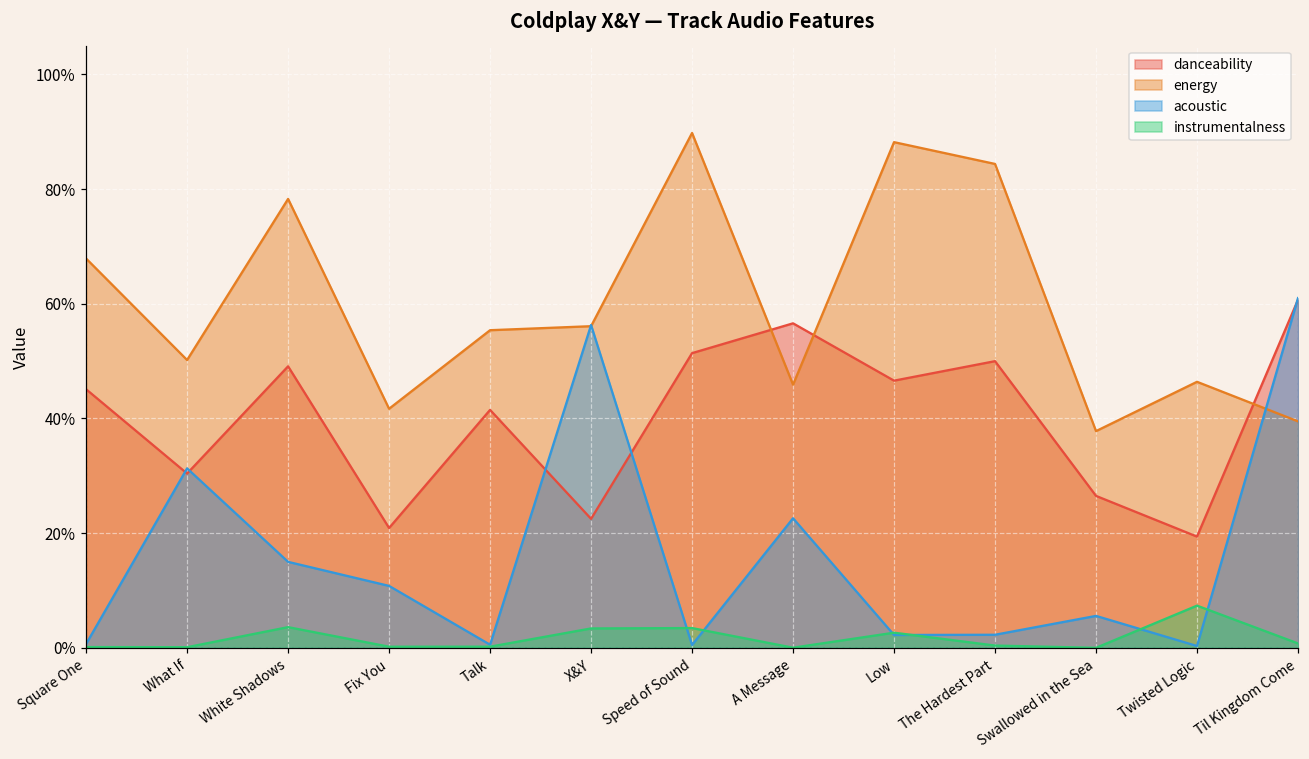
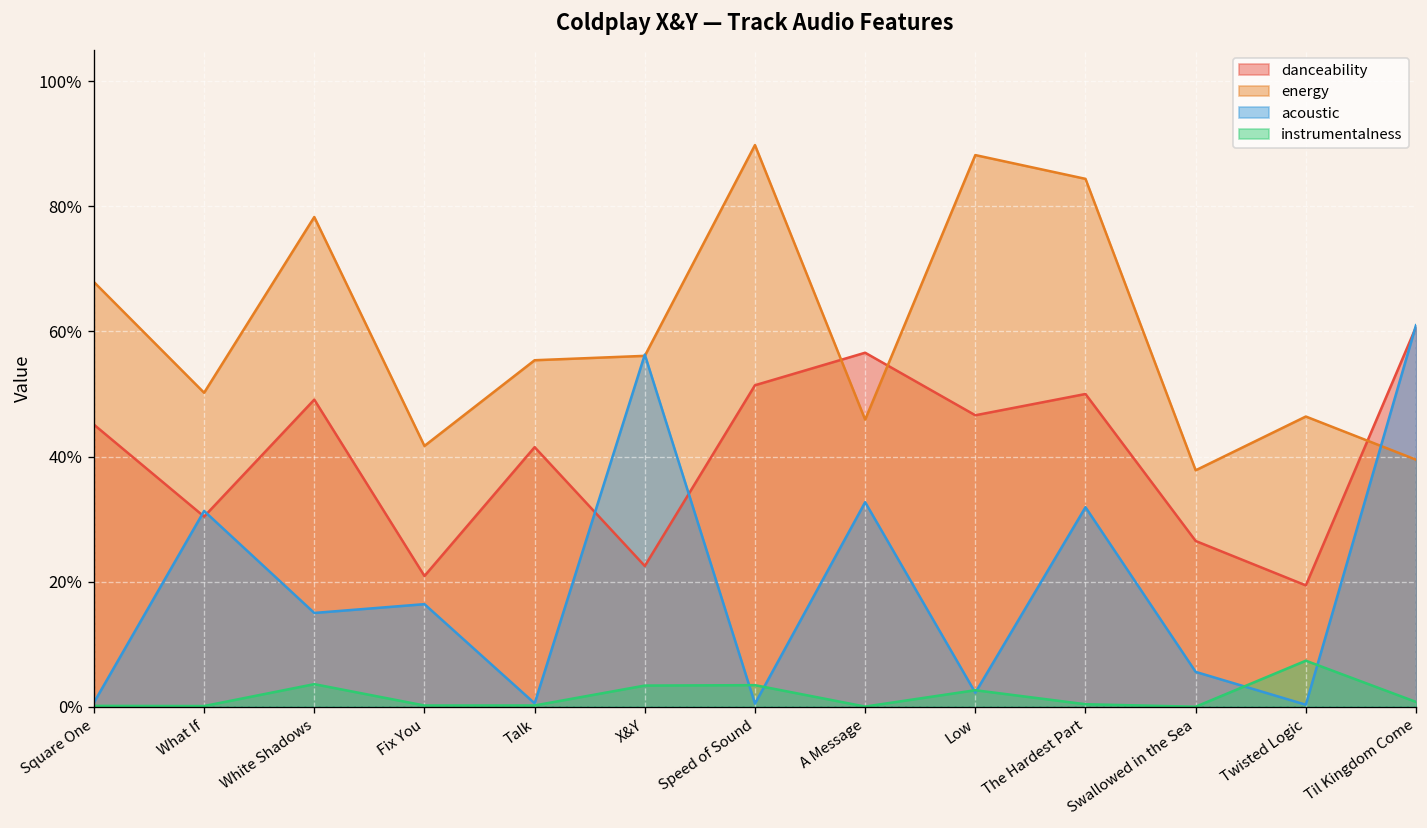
  {
    "acoustic": {
      "Square One": "1%",
      "What If": "31%",
      "White Shadows": "15%",
-     "Fix You": "11%",
+     "Fix You": "16%",
      "Speed of Sound": "0%",
-     "A Message": "23%",
-     "The Hardest Part": "2%",
+     "A Message": "33%",
+     "The Hardest Part": "32%",
      "Swallowed in the Sea": "6%",
      "Twisted Logic": "0%"
    },
    "instrumentalness": {
      "Square One": "0%",
      "What If": "0%",
      "White Shadows": "4%",
      "Fix You": "0%",
      "X&Y": "3%",
      "Speed of Sound": "3%",
      "A Message": "0%",
      "The Hardest Part": "0%",
      "Swallowed in the Sea": "0%",
      "Twisted Logic": "7%",
      "Til Kingdom Come": "1%"
    }
  }
